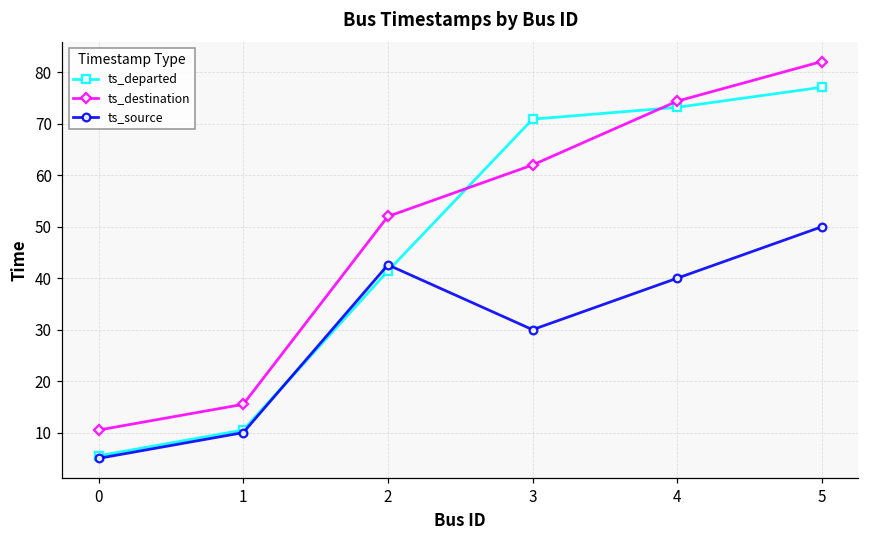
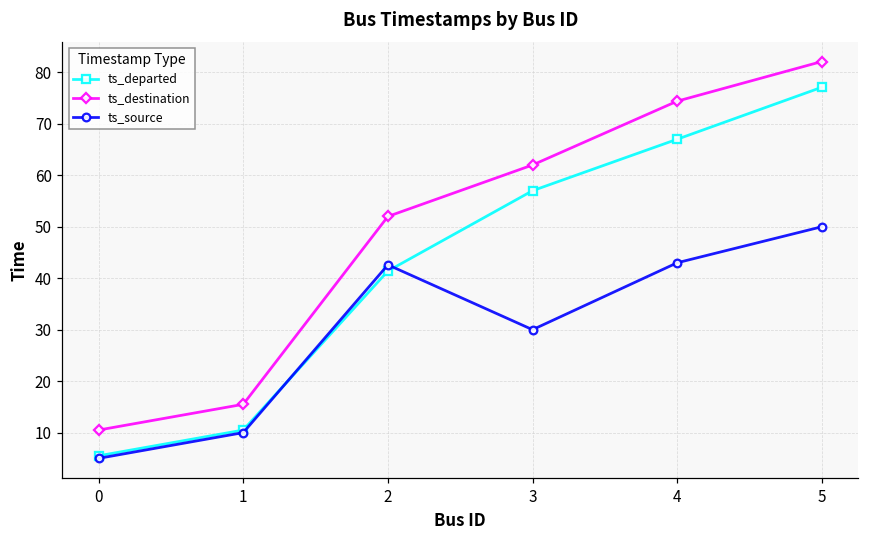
  {
    "ts_departed": {
      "2": 41,
-     "3": 71,
-     "4": 73,
+     "3": 57,
+     "4": 67,
      "5": 77
    },
    "ts_destination": {
      "0": 11,
      "1": 16,
      "2": 52,
      "3": 62,
      "4": 74,
      "5": 82
    },
    "ts_source": {
      "2": 43,
      "3": 30,
-     "4": 40,
+     "4": 43,
      "5": 50
    }
  }
